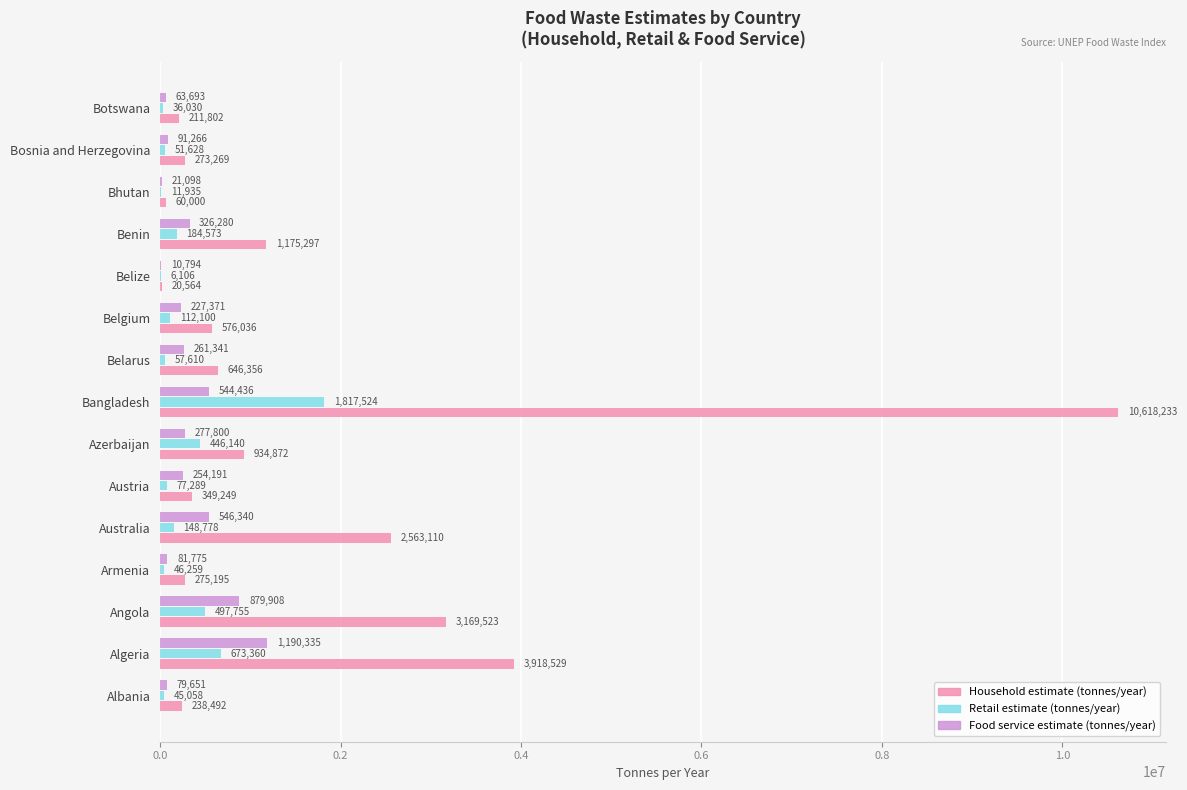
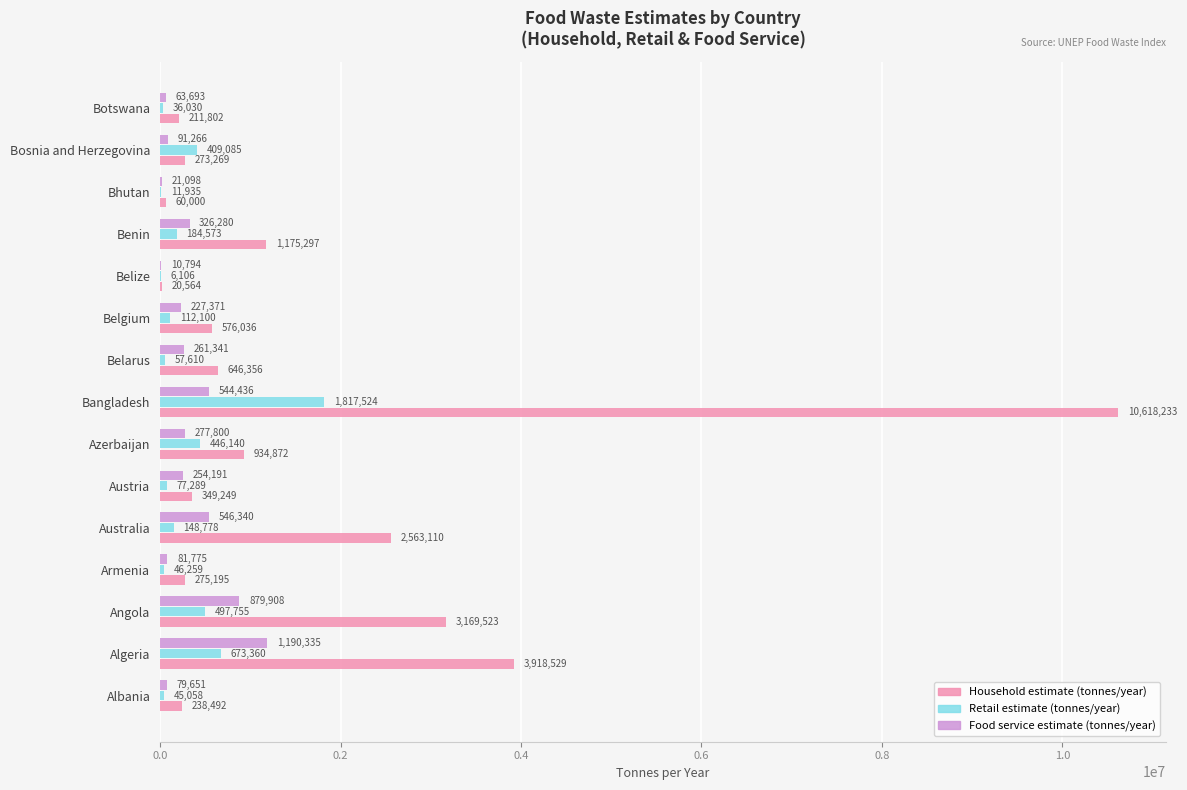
  {
    "Retail estimate (tonnes/year)": {
      "Botswana": "36,030",
-     "Bosnia and Herzegovina": "51,628",
+     "Bosnia and Herzegovina": "409,085",
      "Bhutan": "11,935",
      "Benin": "184,573",
      "Belize": "6,106",
      "Belgium": "112,100",
      "Belarus": "57,610",
      "Bangladesh": "1,817,524",
      "Azerbaijan": "446,140",
      "Austria": "77,289",
      "Australia": "148,778",
      "Armenia": "46,259",
      "Angola": "497,755",
      "Algeria": "673,360",
      "Albania": "45,058"
    }
  }
